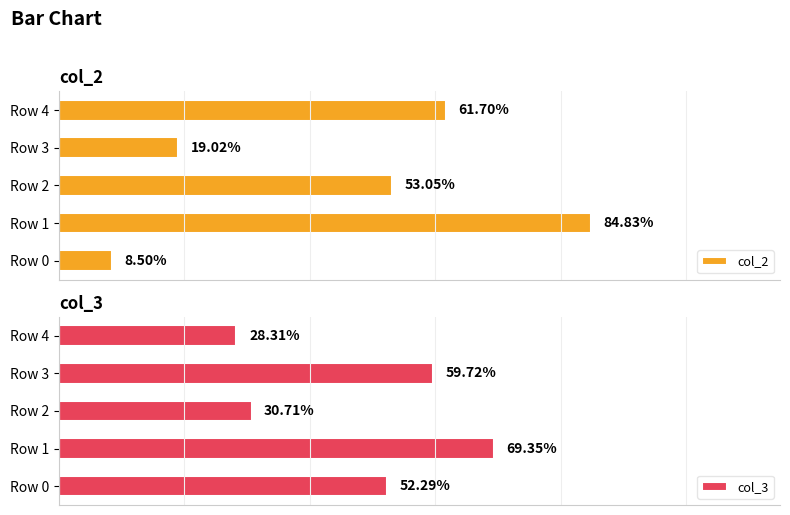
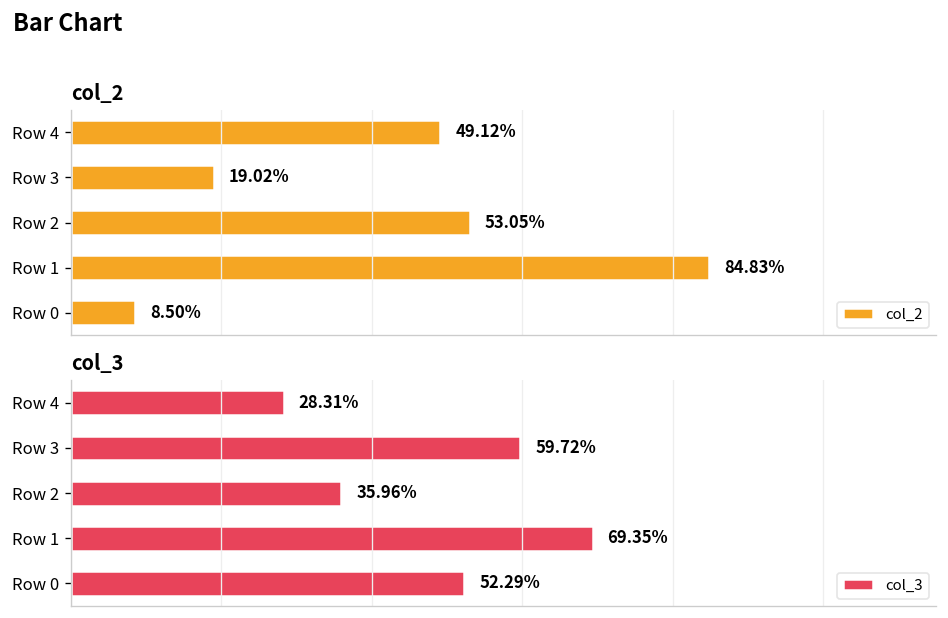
  {
    "col_2": {
-     "Row 4": "61.70%",
+     "Row 4": "49.12%",
      "Row 3": "19.02%",
      "Row 2": "53.05%",
      "Row 1": "84.83%",
      "Row 0": "8.50%"
    },
    "col_3": {
      "Row 4": "28.31%",
      "Row 3": "59.72%",
-     "Row 2": "30.71%",
+     "Row 2": "35.96%",
      "Row 1": "69.35%",
      "Row 0": "52.29%"
    }
  }
